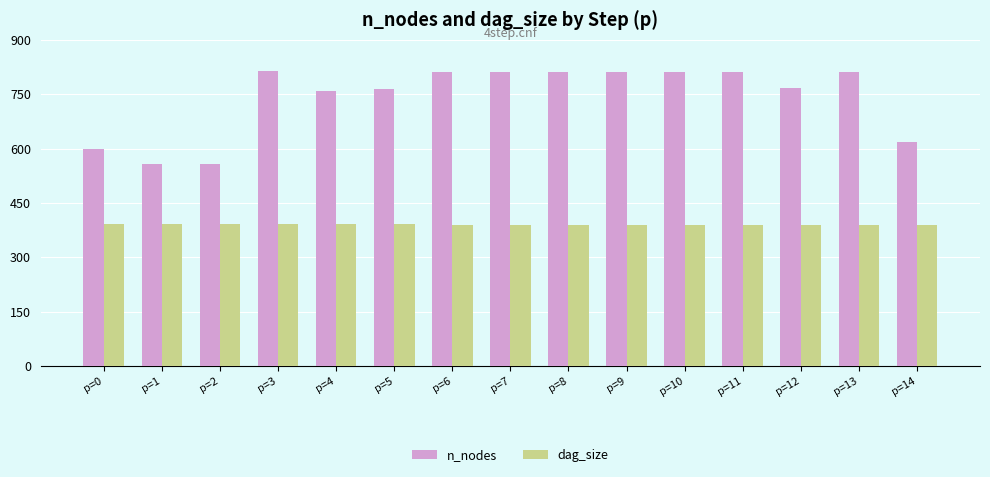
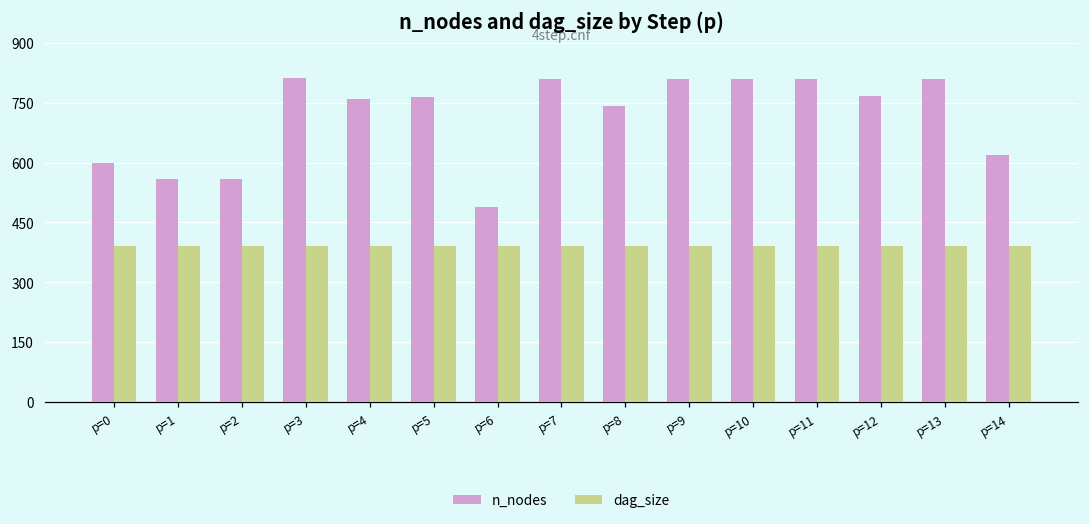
  {
    "n_nodes": {
      "p=0": 600,
      "p=1": 560,
      "p=2": 560,
      "p=3": 810,
      "p=4": 760,
      "p=5": 770,
-     "p=6": 810,
+     "p=6": 490,
      "p=7": 810,
-     "p=8": 810,
+     "p=8": 740,
      "p=9": 810,
      "p=10": 810,
      "p=11": 810,
      "p=12": 770,
      "p=13": 810,
      "p=14": 620
    },
    "dag_size": {
      "p=0": 390,
      "p=1": 390,
      "p=2": 390,
      "p=3": 390,
      "p=4": 390,
      "p=5": 390,
      "p=6": 390,
      "p=7": 390,
      "p=8": 390,
      "p=9": 390,
      "p=10": 390,
      "p=11": 390,
      "p=12": 390,
      "p=13": 390,
      "p=14": 390
    }
  }
